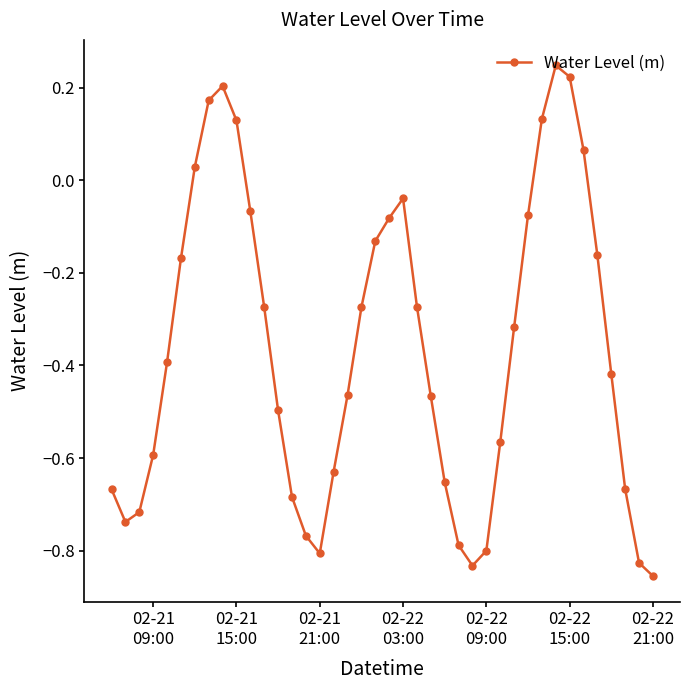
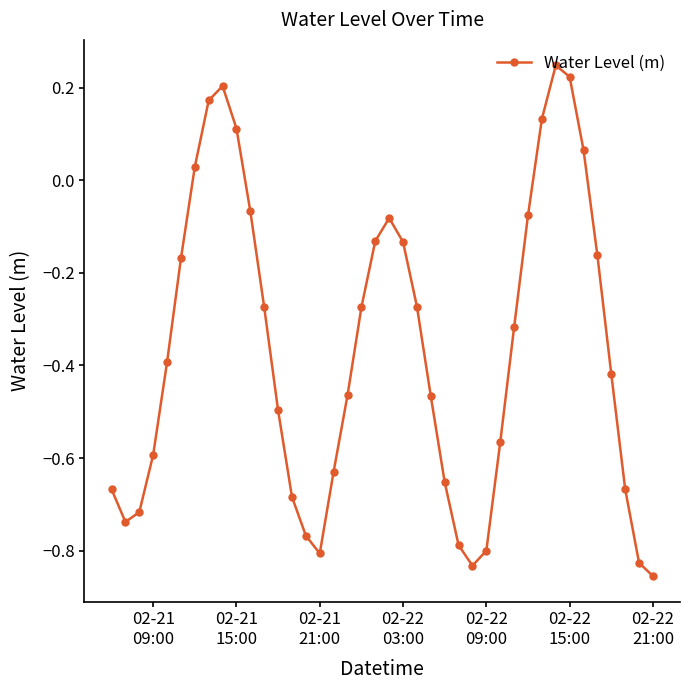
  {
    "02-21 09:00": -0.59,
-   "02-21 15:00": 0.13,
+   "02-21 15:00": 0.11,
    "02-21 21:00": -0.81,
-   "02-22 03:00": -0.04,
+   "02-22 03:00": -0.13,
    "02-22 09:00": -0.80,
    "02-22 15:00": 0.22,
    "02-22 21:00": -0.85
  }
